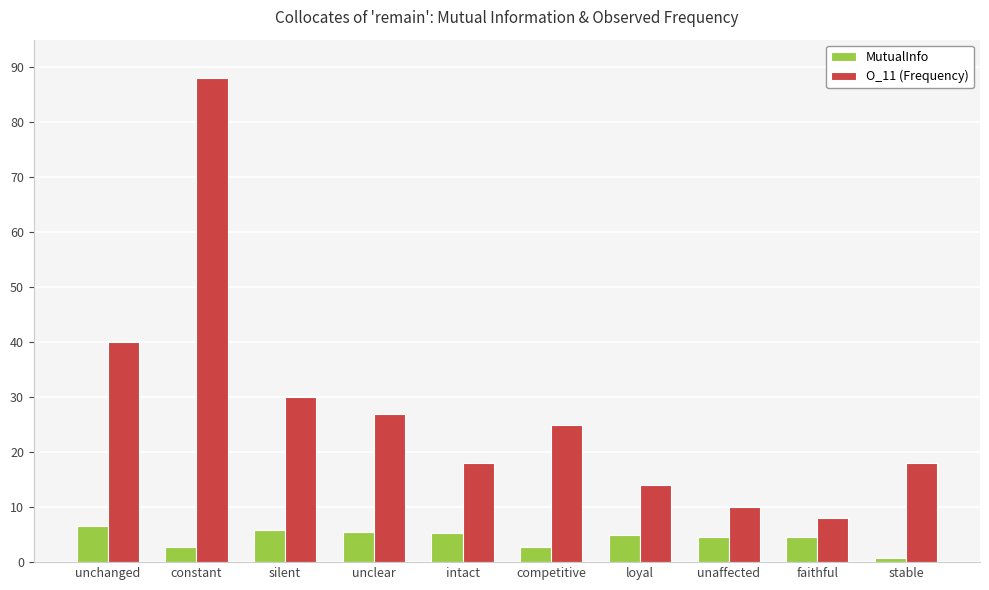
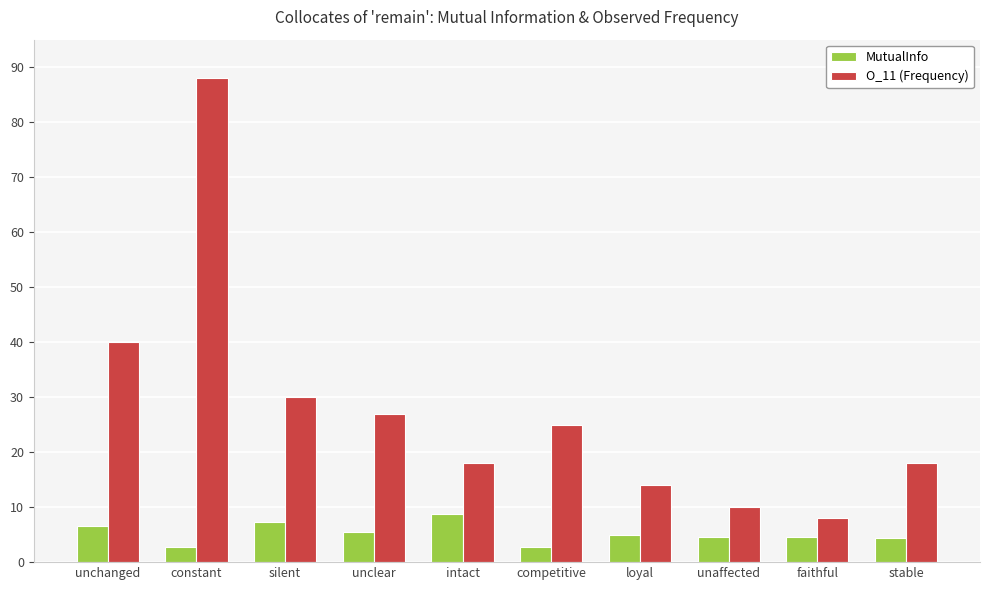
  {
    "MutualInfo": {
      "unchanged": 7,
      "constant": 3,
-     "silent": 6,
+     "silent": 7,
      "unclear": 6,
-     "intact": 5,
+     "intact": 9,
      "competitive": 3,
      "loyal": 5,
      "unaffected": 5,
      "faithful": 5,
-     "stable": 1
+     "stable": 4
    },
    "O_11 (Frequency)": {
      "unchanged": 40,
      "constant": 88,
      "silent": 30,
      "unclear": 27,
      "intact": 18,
      "competitive": 25,
      "loyal": 14,
      "unaffected": 10,
      "faithful": 8,
      "stable": 18
    }
  }
